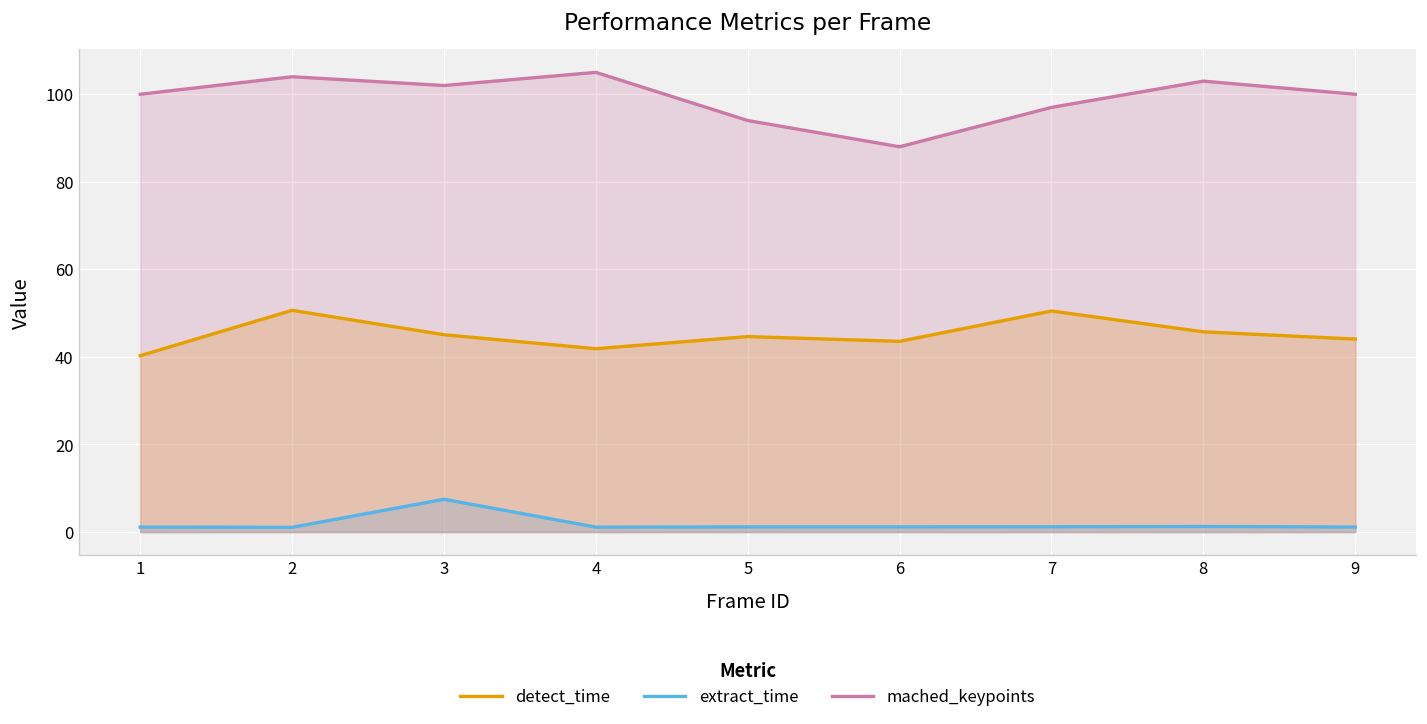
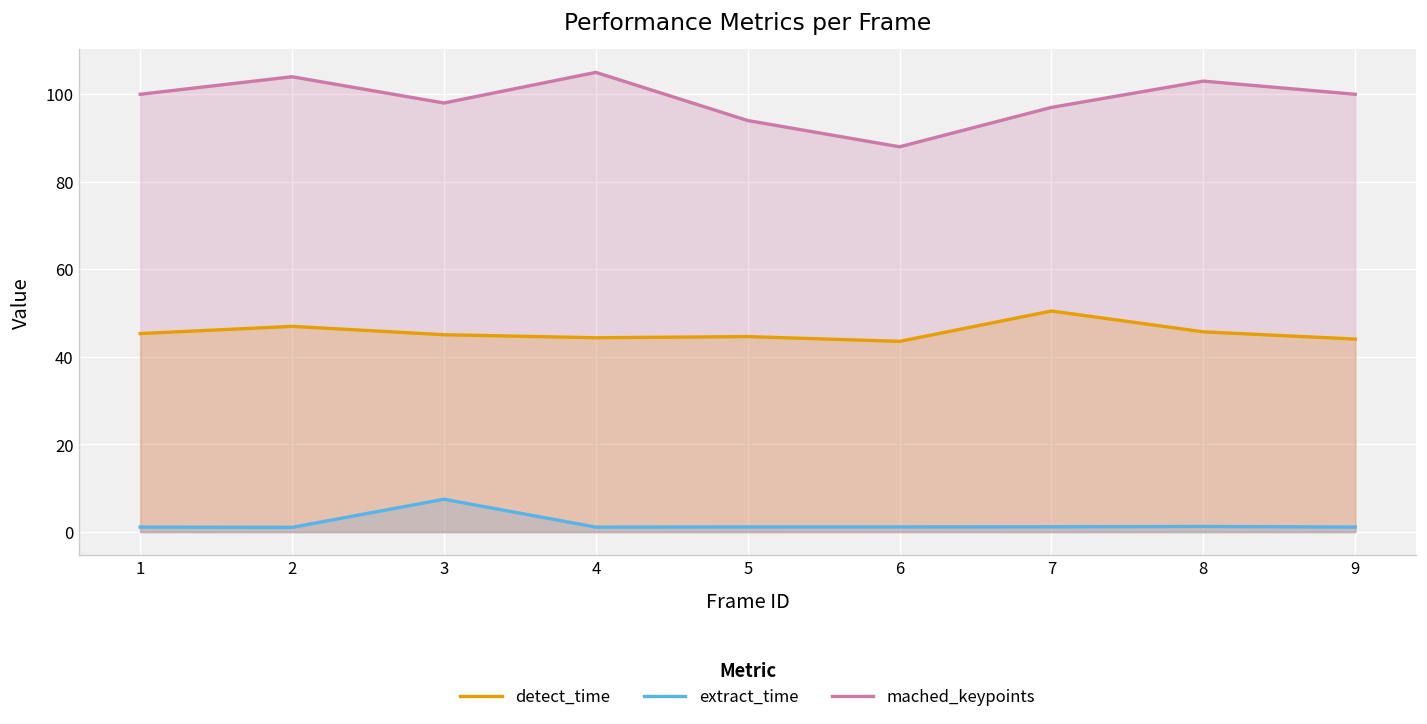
  {
    "detect_time": {
-     "1": 40,
-     "2": 51,
+     "1": 45,
+     "2": 47,
      "3": 45,
-     "4": 42,
+     "4": 44,
      "5": 45,
      "6": 44,
      "7": 50,
      "8": 46,
      "9": 44
    },
    "extract_time": {
      "1": 1,
      "2": 1,
      "3": 7,
      "4": 1,
      "5": 1,
      "6": 1,
      "7": 1,
      "8": 1,
      "9": 1
    },
    "mached_keypoints": {
      "1": 100,
      "2": 104,
-     "3": 102,
+     "3": 98,
      "4": 105,
      "5": 94,
      "6": 88,
      "7": 97,
      "8": 103,
      "9": 100
    }
  }
